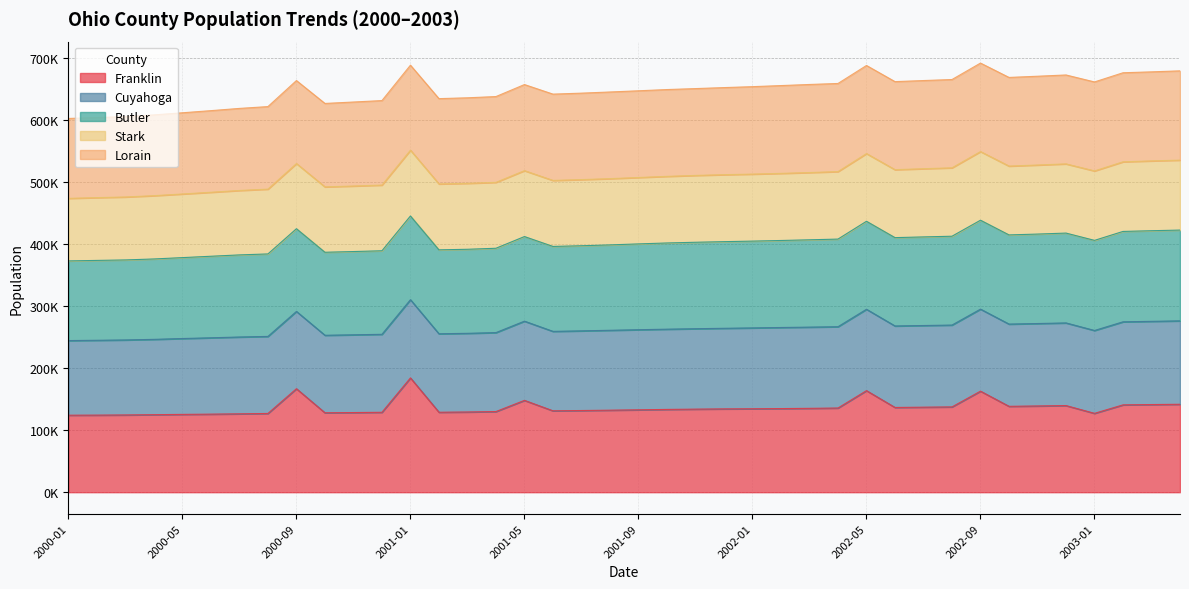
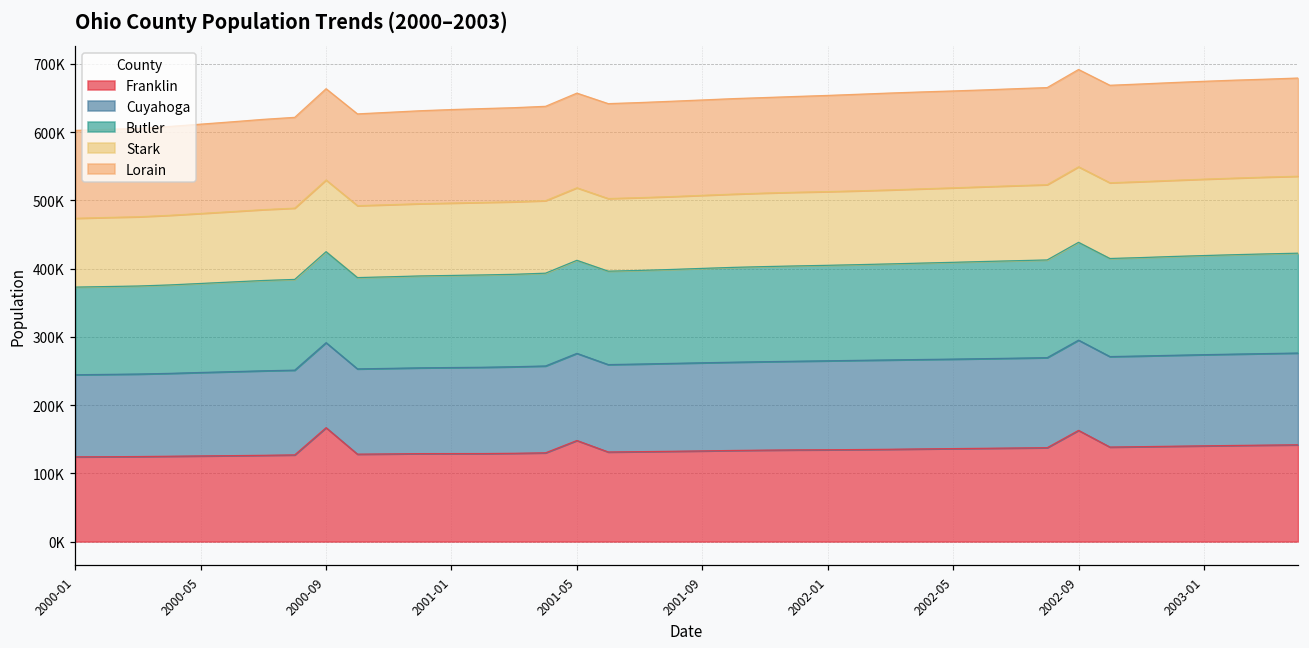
  {
    "Franklin": {
      "2000-01": 120000,
      "2000-05": 130000,
      "2000-09": 170000,
-     "2001-01": 180000,
+     "2001-01": 130000,
      "2001-05": 150000,
      "2001-09": 130000,
      "2002-01": 130000,
-     "2002-05": 160000,
+     "2002-05": 140000,
      "2002-09": 160000,
-     "2003-01": 130000
+     "2003-01": 140000
    }
  }
